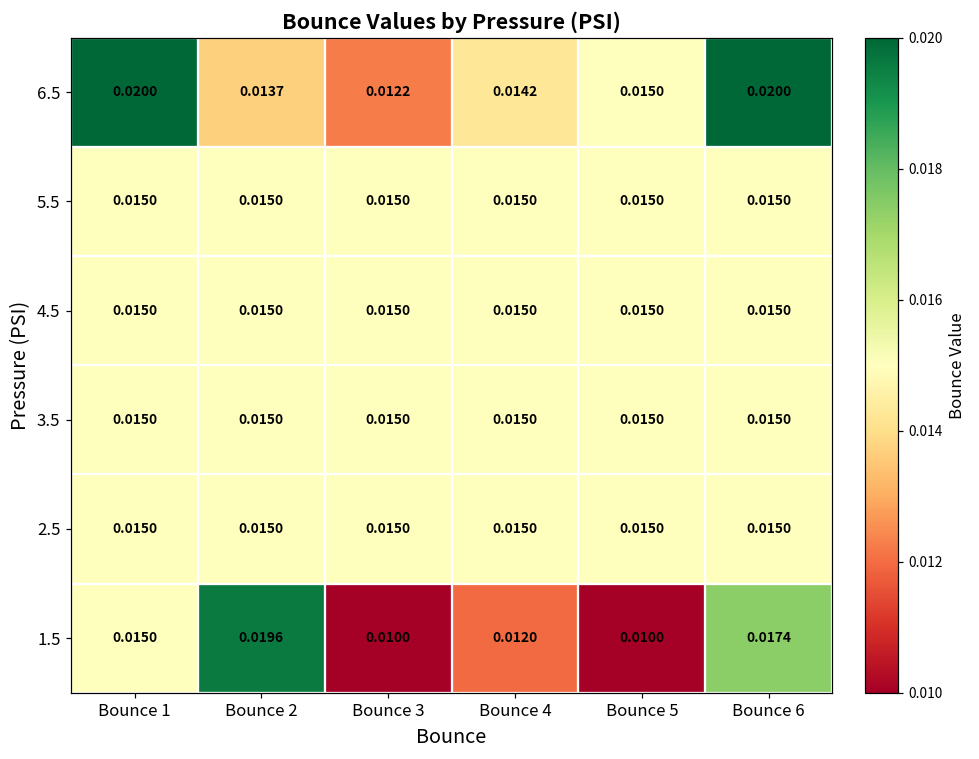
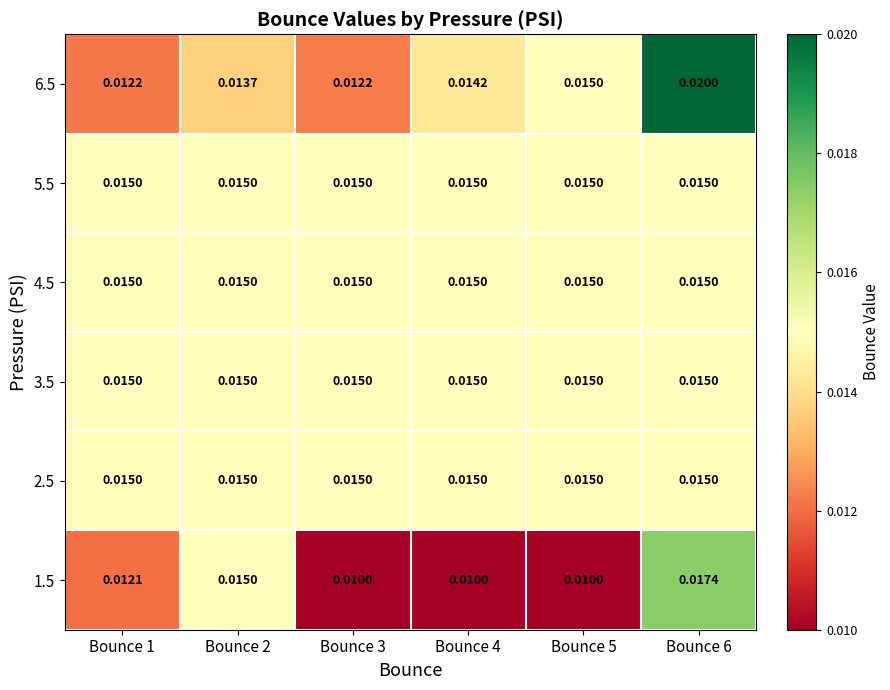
  {
    "6.5": {
-     "Bounce 1": 0.0200,
+     "Bounce 1": 0.0122,
      "Bounce 2": 0.0137,
      "Bounce 3": 0.0122,
      "Bounce 4": 0.0142,
      "Bounce 5": 0.0150,
      "Bounce 6": 0.0200
    },
    "5.5": {
      "Bounce 1": 0.0150,
      "Bounce 2": 0.0150,
      "Bounce 3": 0.0150,
      "Bounce 4": 0.0150,
      "Bounce 5": 0.0150,
      "Bounce 6": 0.0150
    },
    "4.5": {
      "Bounce 1": 0.0150,
      "Bounce 2": 0.0150,
      "Bounce 3": 0.0150,
      "Bounce 4": 0.0150,
      "Bounce 5": 0.0150,
      "Bounce 6": 0.0150
    },
    "3.5": {
      "Bounce 1": 0.0150,
      "Bounce 2": 0.0150,
      "Bounce 3": 0.0150,
      "Bounce 4": 0.0150,
      "Bounce 5": 0.0150,
      "Bounce 6": 0.0150
    },
    "2.5": {
      "Bounce 1": 0.0150,
      "Bounce 2": 0.0150,
      "Bounce 3": 0.0150,
      "Bounce 4": 0.0150,
      "Bounce 5": 0.0150,
      "Bounce 6": 0.0150
    },
    "1.5": {
-     "Bounce 1": 0.0150,
-     "Bounce 2": 0.0196,
+     "Bounce 1": 0.0121,
+     "Bounce 2": 0.0150,
      "Bounce 3": 0.0100,
-     "Bounce 4": 0.0120,
+     "Bounce 4": 0.0100,
      "Bounce 5": 0.0100,
      "Bounce 6": 0.0174
    }
  }
